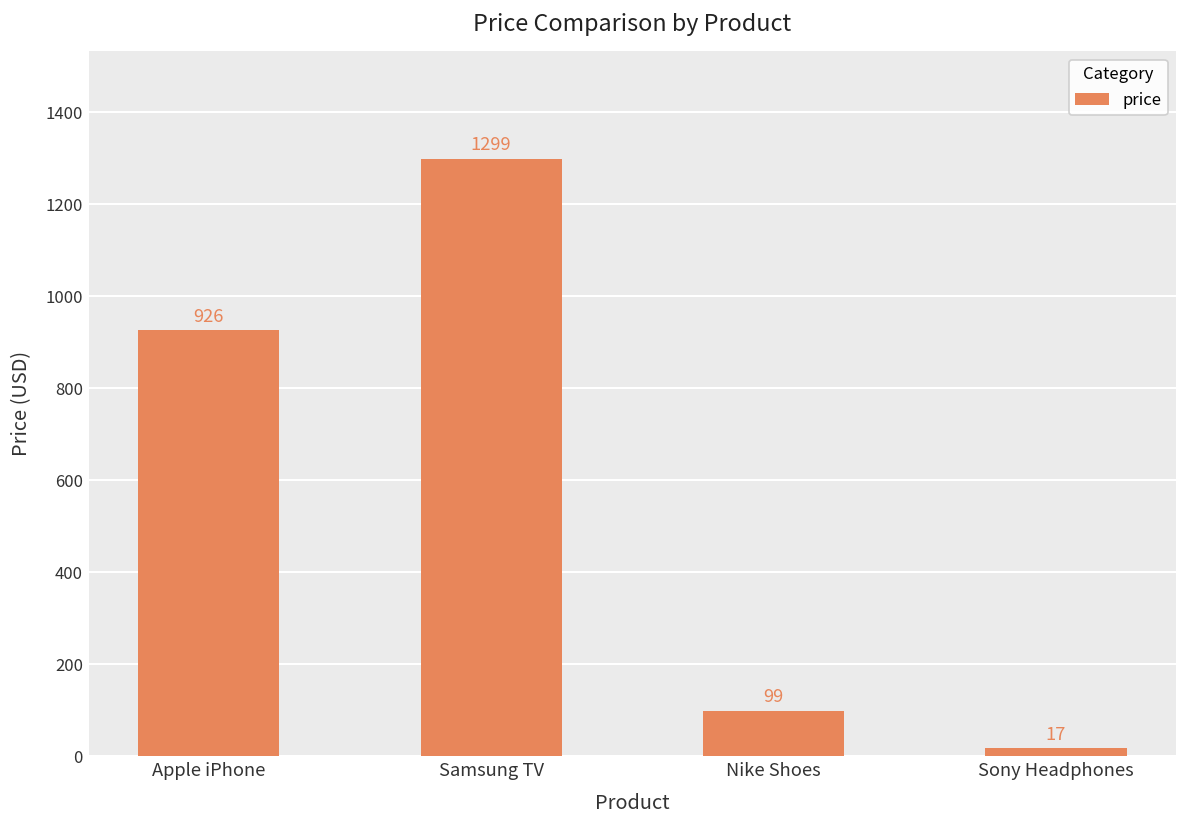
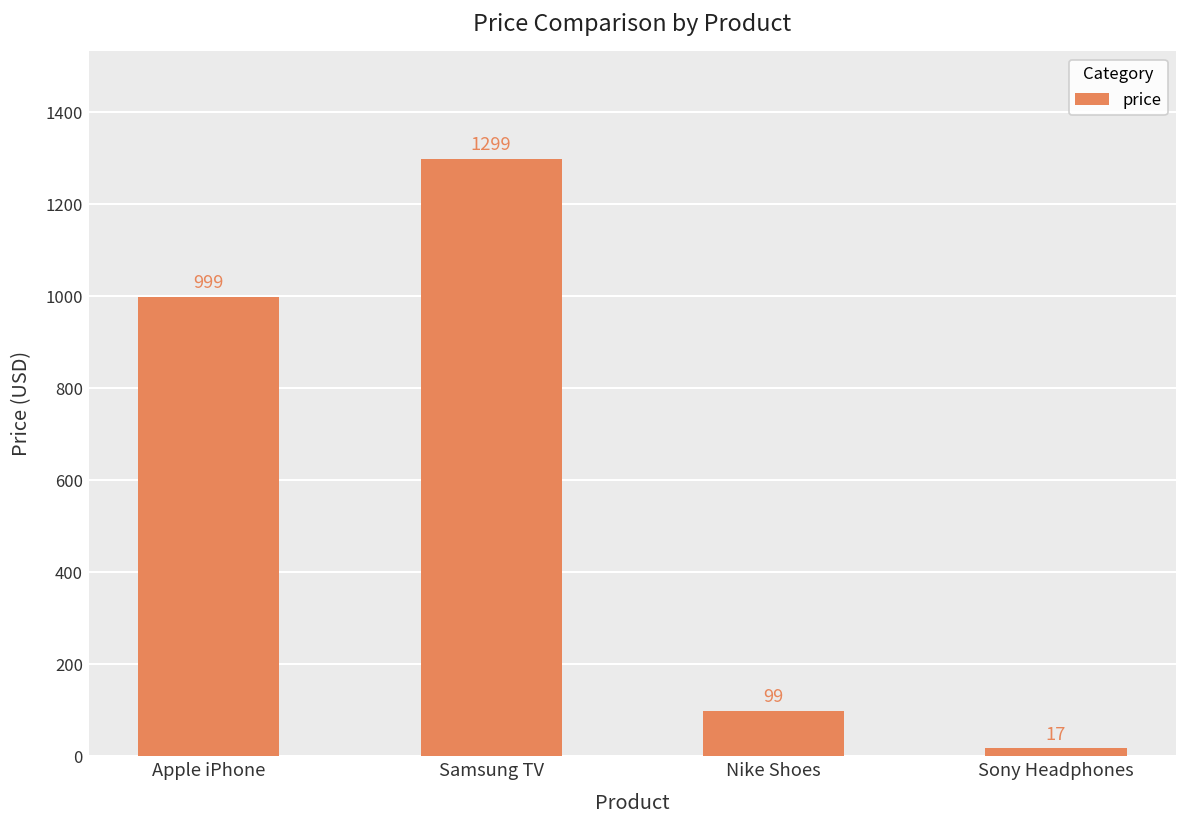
  {
-   "Apple iPhone": 926,
+   "Apple iPhone": 999,
    "Samsung TV": 1299,
    "Nike Shoes": 99,
    "Sony Headphones": 17
  }
